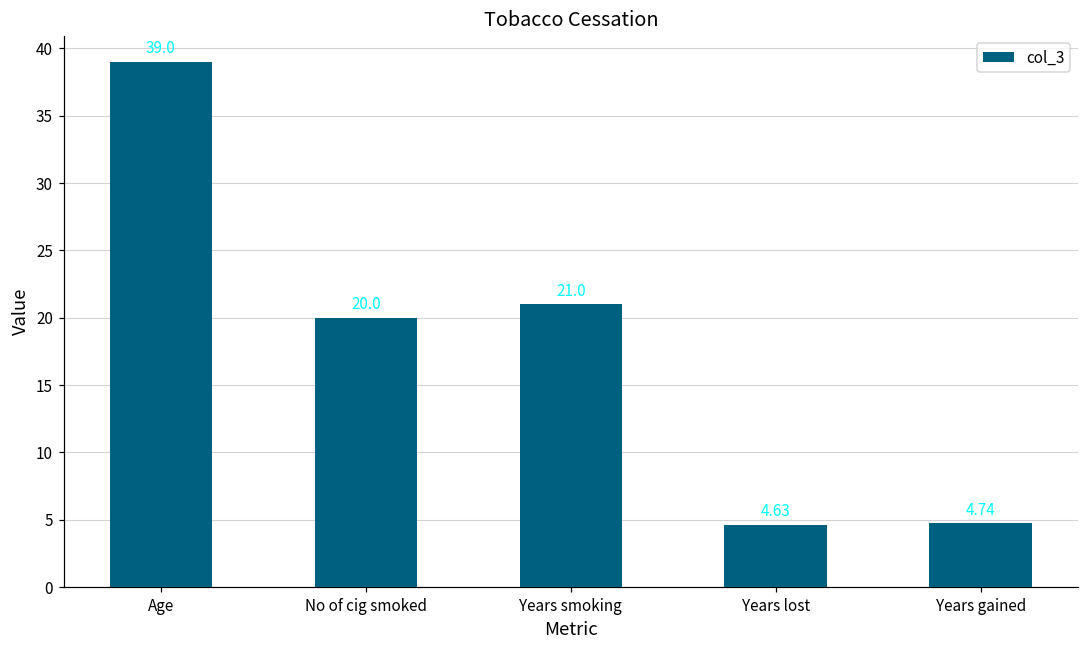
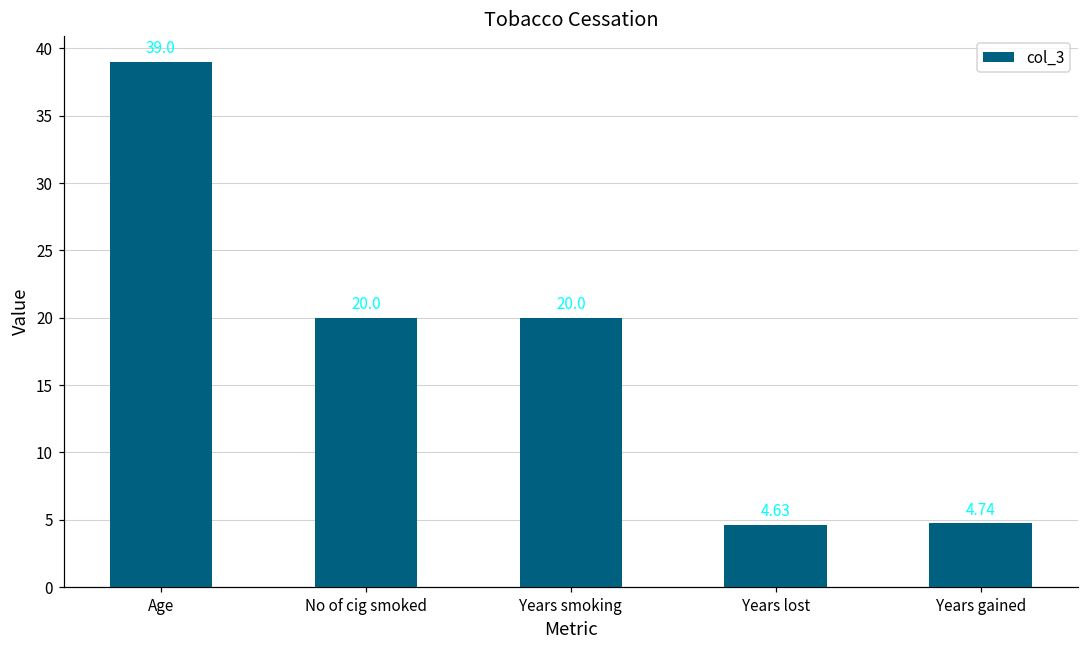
  {
    "Age": 39.0,
    "No of cig smoked": 20.0,
-   "Years smoking": 21.0,
+   "Years smoking": 20.0,
    "Years lost": 4.63,
    "Years gained": 4.74
  }
